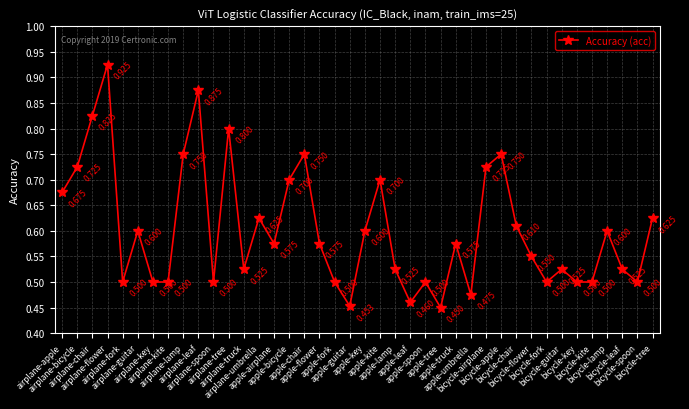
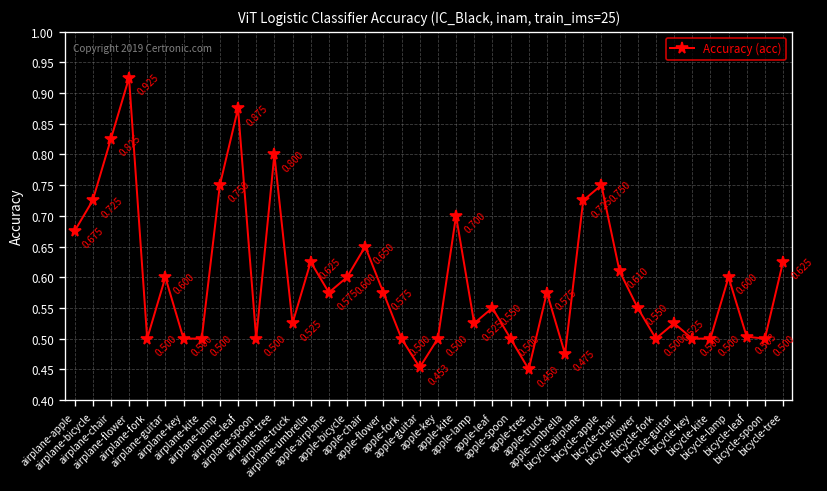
  {
    "airplane-apple": 0.675,
    "airplane-bicycle": 0.725,
    "airplane-chair": 0.825,
    "airplane-flower": 0.925,
    "airplane-guitar": 0.600,
    "airplane-key": 0.500,
    "airplane-lamp": 0.750,
    "airplane-leaf": 0.875,
    "airplane-spoon": 0.500,
    "airplane-tree": 0.800,
    "airplane-truck": 0.525,
    "airplane-umbrella": 0.625,
    "apple-airplane": 0.575,
-   "apple-bicycle": 0.700,
-   "apple-chair": 0.750,
+   "apple-bicycle": 0.600,
+   "apple-chair": 0.650,
    "apple-flower": 0.575,
    "apple-guitar": 0.453,
-   "apple-key": 0.600,
+   "apple-key": 0.500,
    "apple-kite": 0.700,
    "apple-lamp": 0.525,
-   "apple-leaf": 0.460,
+   "apple-leaf": 0.550,
    "apple-spoon": 0.500,
    "apple-tree": 0.450,
    "apple-truck": 0.575,
    "apple-umbrella": 0.475,
    "bicycle-airplane": 0.725,
    "bicycle-apple": 0.750,
    "bicycle-chair": 0.610,
    "bicycle-flower": 0.550,
    "bicycle-key": 0.500,
    "bicycle-lamp": 0.600,
-   "bicycle-leaf": 0.525,
+   "bicycle-leaf": 0.503,
    "bicycle-tree": 0.625
  }
